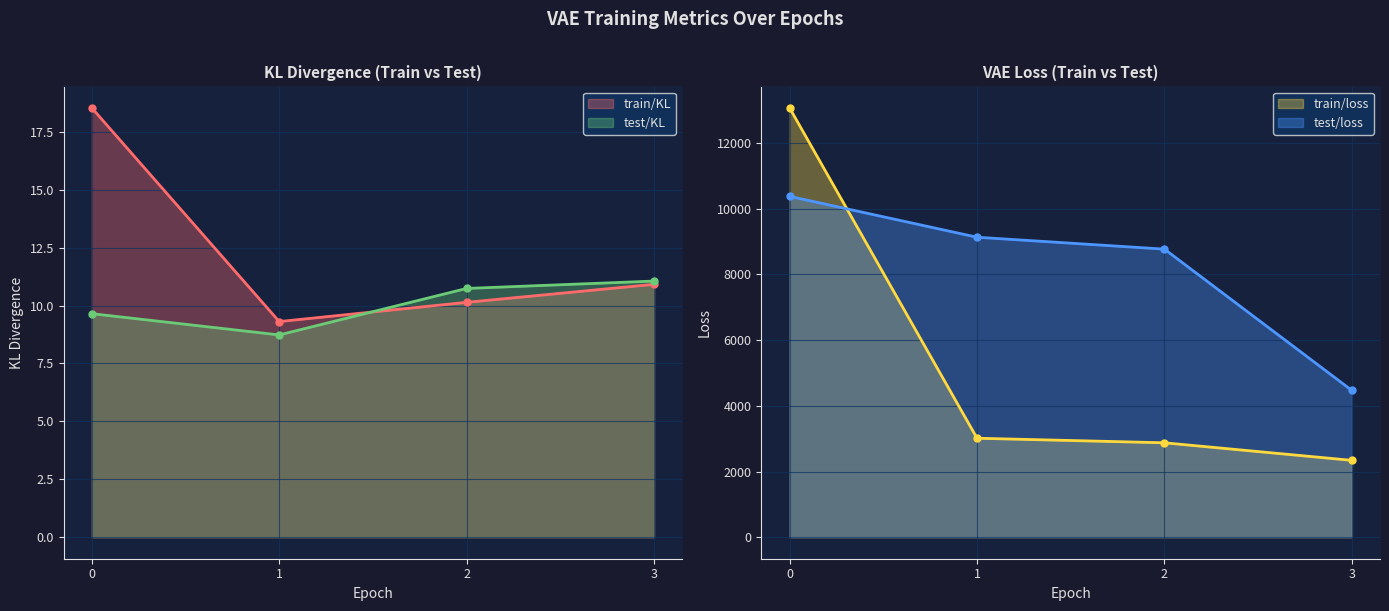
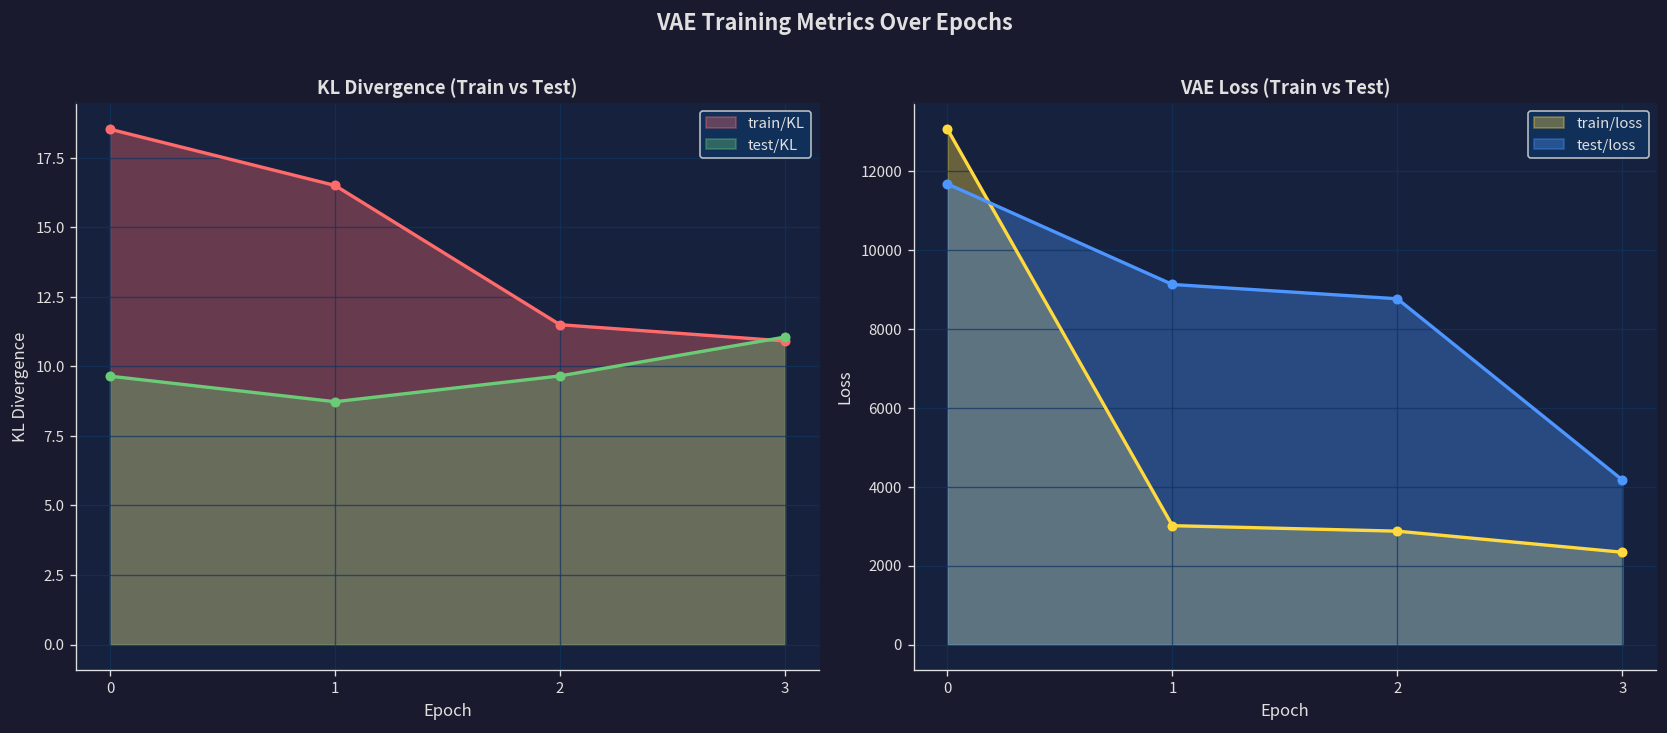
  {
    "KL Divergence (Train vs Test)": {
      "train/KL": {
        "0": 18.5,
-       "1": 9.3,
-       "2": 10.1,
+       "1": 16.5,
+       "2": 11.5,
        "3": 10.9
      },
      "test/KL": {
        "0": 9.6,
        "1": 8.7,
-       "2": 10.7,
+       "2": 9.7,
        "3": 11.1
      }
    },
    "VAE Loss (Train vs Test)": {
      "train/loss": {
        "0": 13100,
        "1": 3000,
        "2": 2900,
        "3": 2300
      },
      "test/loss": {
-       "0": 10400,
+       "0": 11700,
        "1": 9100,
        "2": 8800,
-       "3": 4500
+       "3": 4200
      }
    }
  }
